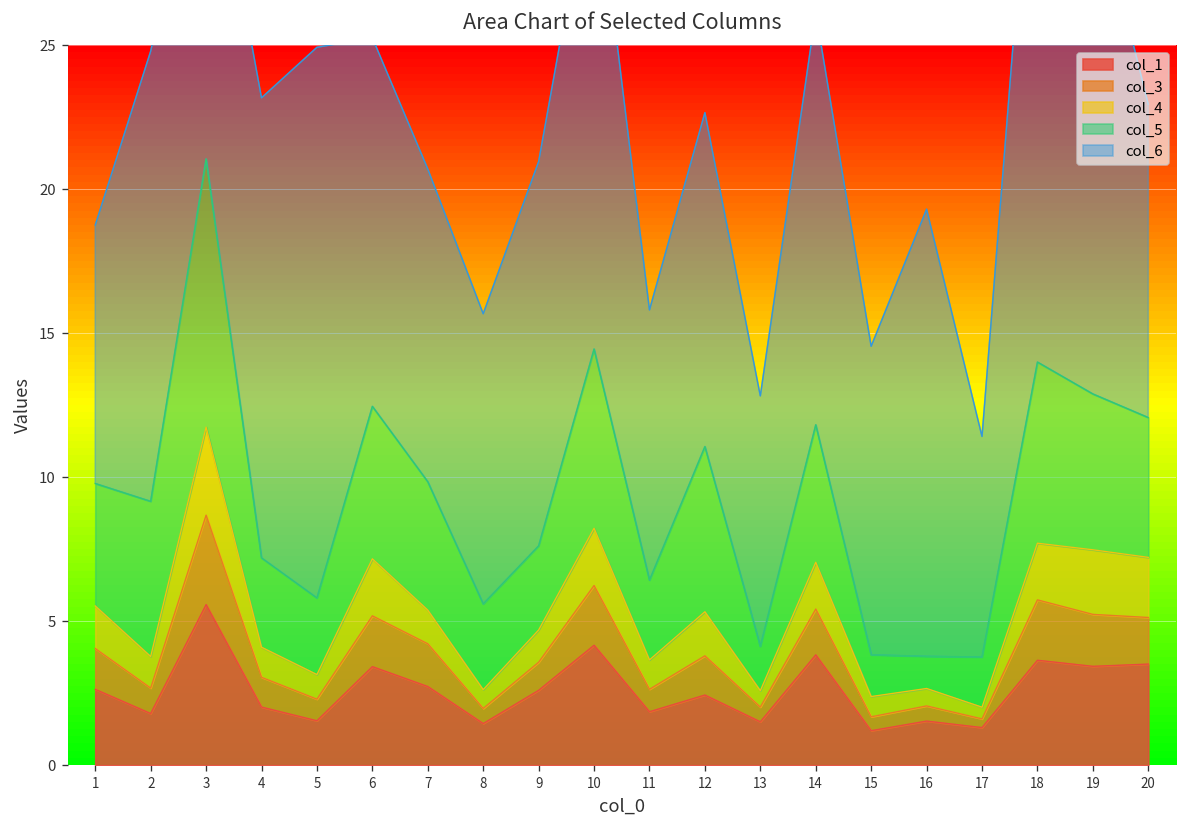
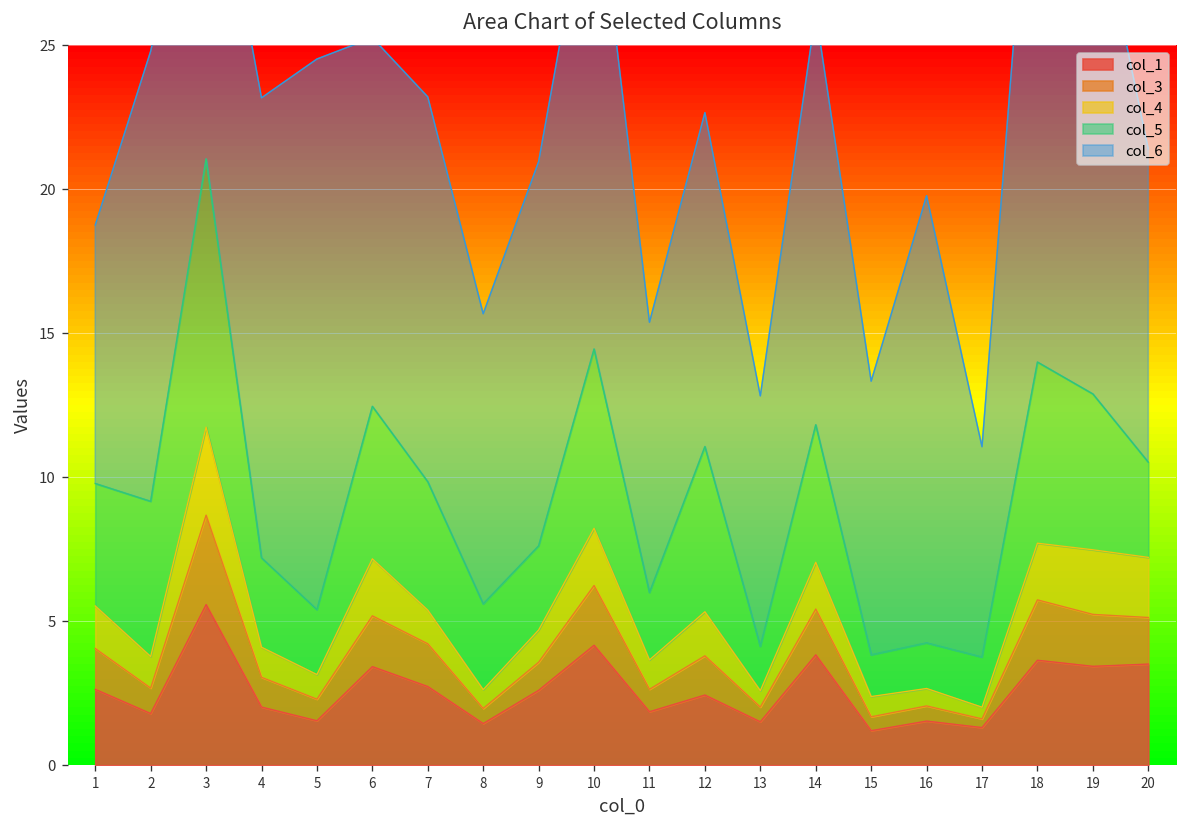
  {
    "col_5": {
      "1": 4.3,
      "2": 5.4,
      "3": 9.3,
      "4": 3.1,
-     "5": 2.7,
+     "5": 2.3,
      "6": 5.3,
      "7": 4.5,
      "8": 3.0,
      "9": 2.9,
      "10": 6.2,
-     "11": 2.8,
+     "11": 2.3,
      "12": 5.7,
      "13": 1.5,
      "14": 4.8,
      "15": 1.4,
-     "16": 1.1,
+     "16": 1.6,
      "17": 1.7,
      "18": 6.3,
      "19": 5.4,
-     "20": 4.9
+     "20": 3.3
    },
    "col_6": {
      "1": 9.0,
      "2": 15.6,
      "4": 16.0,
      "5": 19.1,
-     "7": 10.9,
+     "7": 13.4,
      "8": 10.1,
      "9": 13.3,
      "11": 9.4,
      "12": 11.6,
      "13": 8.7,
-     "15": 10.7,
+     "15": 9.5,
      "16": 15.5,
-     "17": 7.7
+     "17": 7.3
    }
  }
